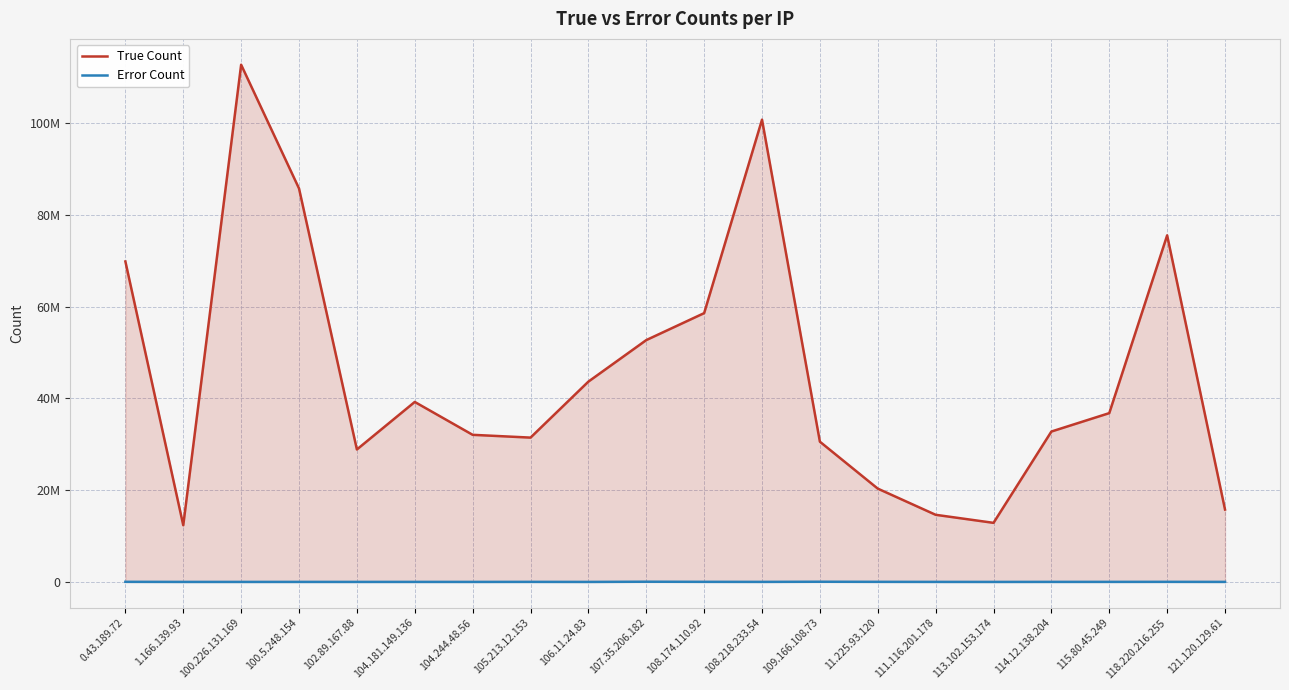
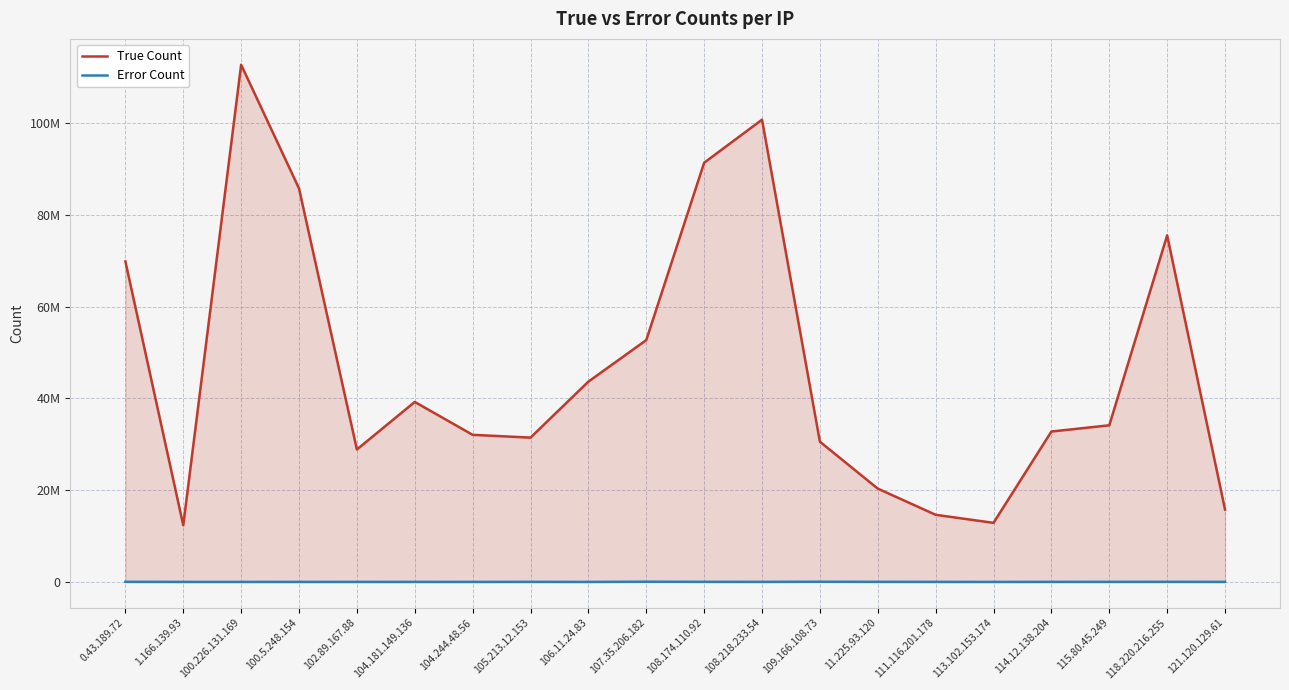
  {
    "True Count": {
      "0.43.189.72": 70000000,
      "1.166.139.93": 12000000,
      "100.226.131.169": 113000000,
      "100.5.248.154": 86000000,
      "102.89.167.88": 29000000,
      "104.181.149.136": 39000000,
      "104.244.48.56": 32000000,
      "105.213.12.153": 31000000,
      "106.11.24.83": 44000000,
      "107.35.206.182": 53000000,
-     "108.174.110.92": 59000000,
+     "108.174.110.92": 91000000,
      "108.218.233.54": 101000000,
      "109.166.108.73": 31000000,
      "11.225.93.120": 20000000,
      "111.116.201.178": 15000000,
      "113.102.153.174": 13000000,
      "114.12.138.204": 33000000,
-     "115.80.45.249": 37000000,
+     "115.80.45.249": 34000000,
      "118.220.216.255": 76000000,
      "121.120.129.61": 16000000
    },
    "Error Count": {
      "0.43.189.72": 0,
      "1.166.139.93": 0,
      "100.226.131.169": 0,
      "100.5.248.154": 0,
      "102.89.167.88": 0,
      "104.181.149.136": 0,
      "104.244.48.56": 0,
      "105.213.12.153": 0,
      "106.11.24.83": 0,
      "107.35.206.182": 0,
      "108.174.110.92": 0,
      "108.218.233.54": 0,
      "109.166.108.73": 0,
      "11.225.93.120": 0,
      "111.116.201.178": 0,
      "113.102.153.174": 0,
      "114.12.138.204": 0,
      "115.80.45.249": 0,
      "118.220.216.255": 0,
      "121.120.129.61": 0
    }
  }
